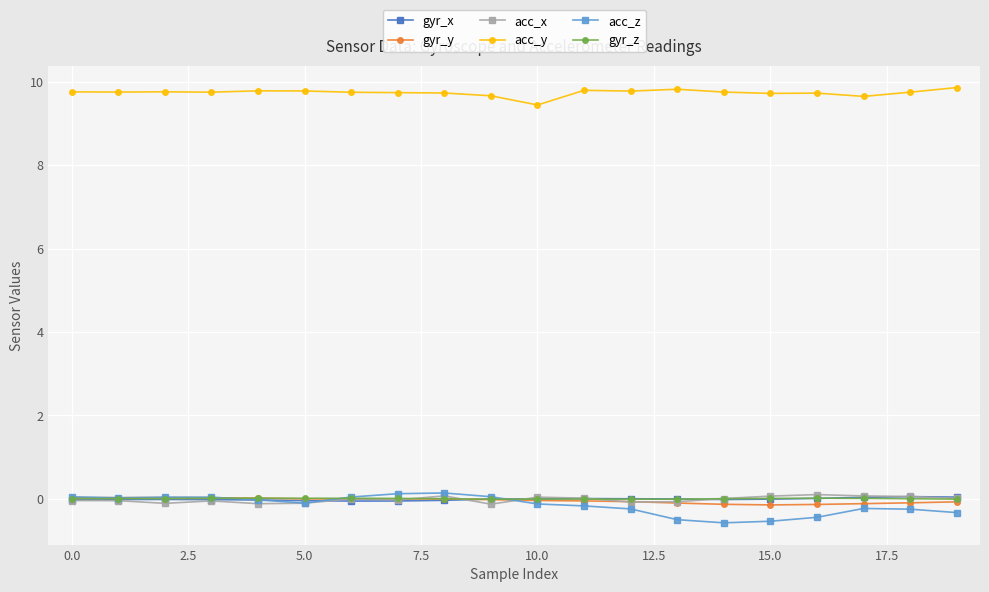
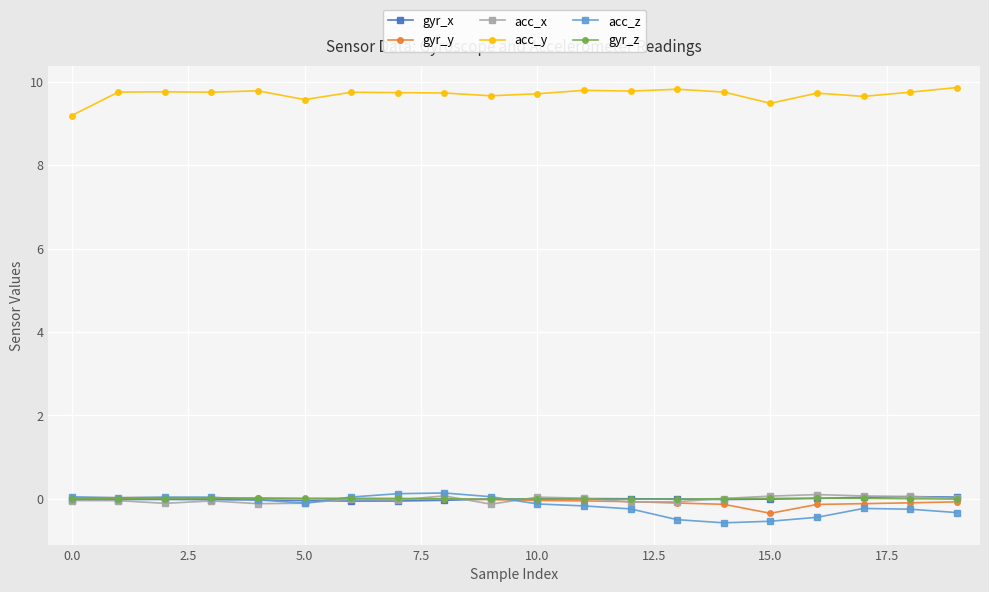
  {
    "gyr_y": {
-     "15.0": -0.1
+     "15.0": -0.3
    },
    "acc_y": {
-     "0.0": 9.8,
-     "5.0": 9.8,
-     "10.0": 9.4,
-     "15.0": 9.7
+     "0.0": 9.2,
+     "5.0": 9.6,
+     "10.0": 9.7,
+     "15.0": 9.5
    }
  }
